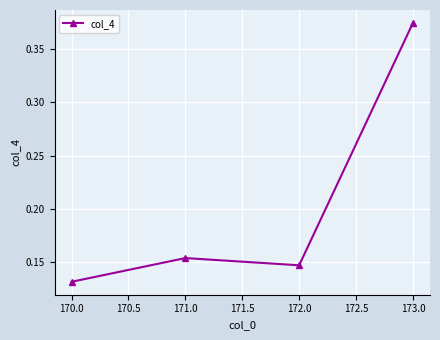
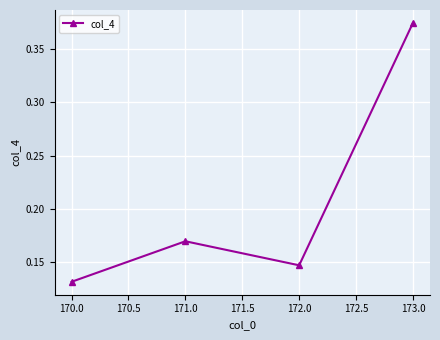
  {
    "170.0": 0.131,
-   "171.0": 0.154,
+   "171.0": 0.170,
    "172.0": 0.147,
    "173.0": 0.375
  }
